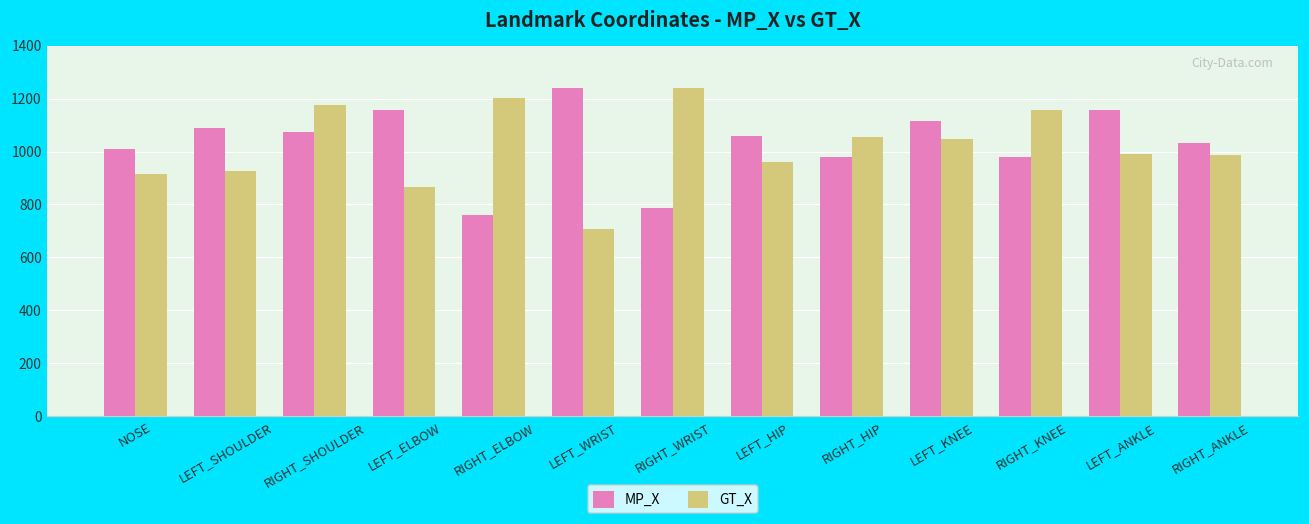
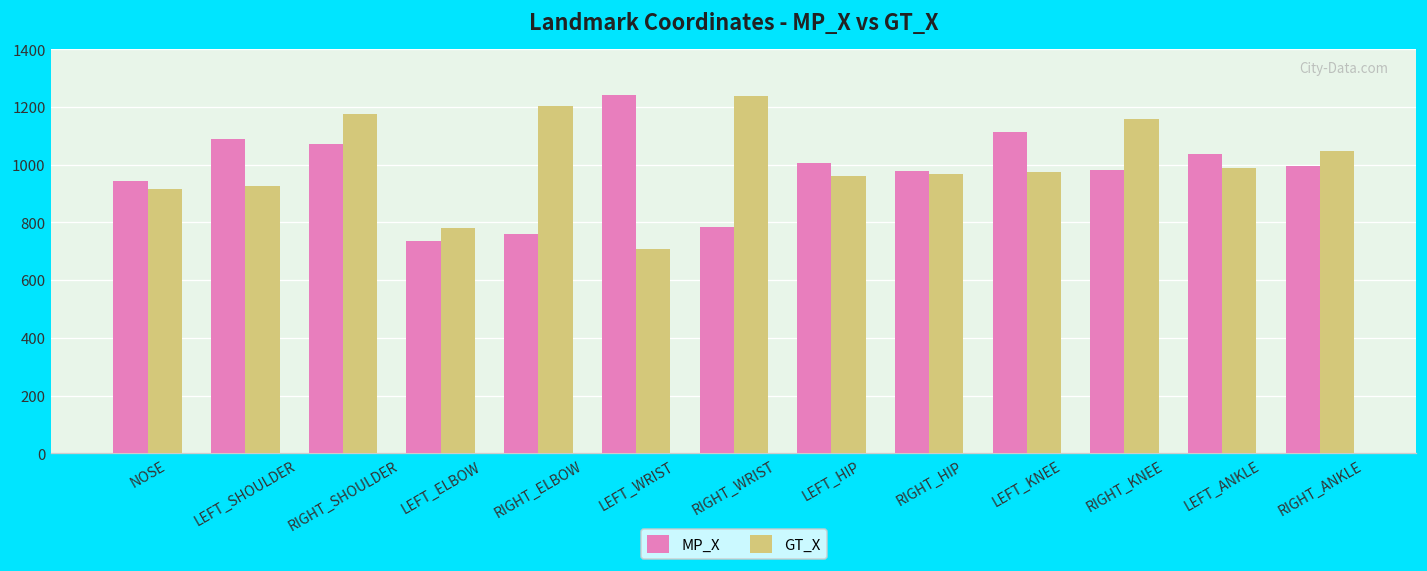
  {
    "MP_X": {
-     "NOSE": 1010,
+     "NOSE": 940,
      "LEFT_SHOULDER": 1090,
      "RIGHT_SHOULDER": 1070,
-     "LEFT_ELBOW": 1160,
+     "LEFT_ELBOW": 730,
      "RIGHT_ELBOW": 760,
      "LEFT_WRIST": 1240,
      "RIGHT_WRIST": 790,
-     "LEFT_HIP": 1060,
+     "LEFT_HIP": 1010,
      "RIGHT_HIP": 980,
      "LEFT_KNEE": 1110,
      "RIGHT_KNEE": 980,
-     "LEFT_ANKLE": 1160,
-     "RIGHT_ANKLE": 1030
+     "LEFT_ANKLE": 1040,
+     "RIGHT_ANKLE": 1000
    },
    "GT_X": {
      "NOSE": 910,
      "LEFT_SHOULDER": 930,
      "RIGHT_SHOULDER": 1180,
-     "LEFT_ELBOW": 870,
+     "LEFT_ELBOW": 780,
      "RIGHT_ELBOW": 1200,
      "LEFT_WRIST": 710,
      "RIGHT_WRIST": 1240,
      "LEFT_HIP": 960,
-     "RIGHT_HIP": 1050,
-     "LEFT_KNEE": 1050,
+     "RIGHT_HIP": 970,
+     "LEFT_KNEE": 980,
      "RIGHT_KNEE": 1160,
      "LEFT_ANKLE": 990,
-     "RIGHT_ANKLE": 990
+     "RIGHT_ANKLE": 1050
    }
  }
